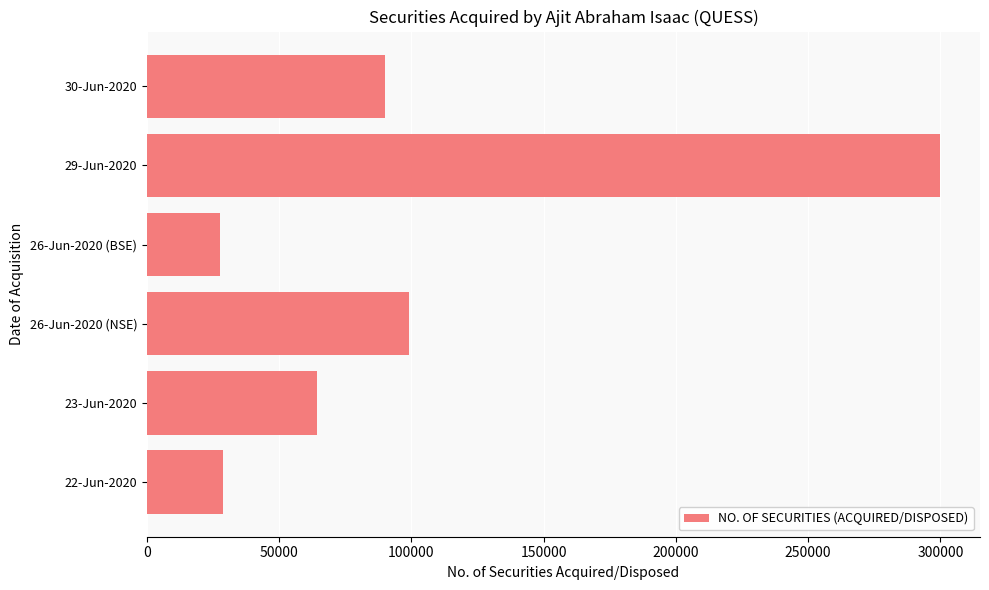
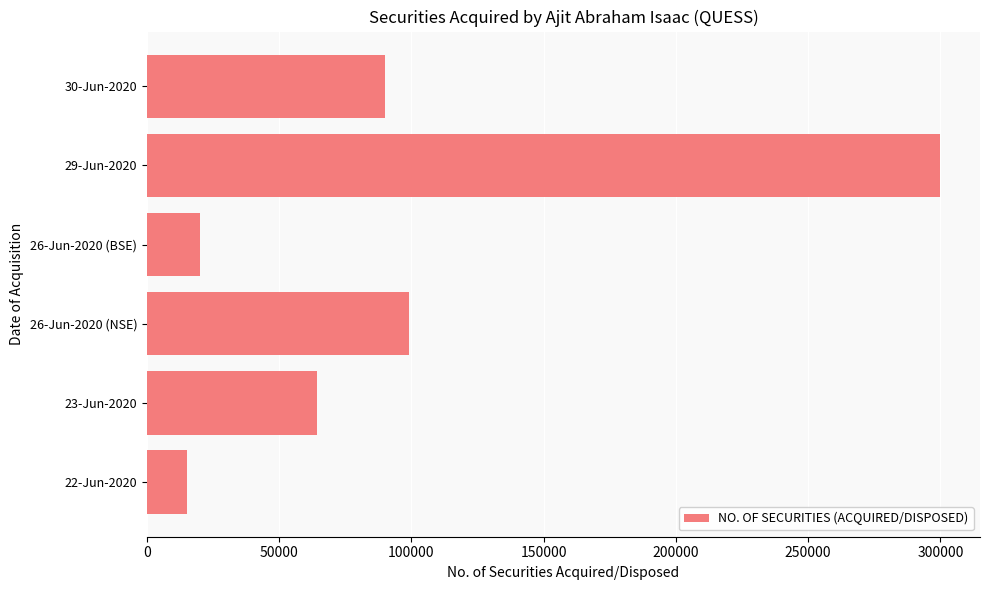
  {
    "30-Jun-2020": 90000,
    "29-Jun-2020": 300000,
-   "26-Jun-2020 (BSE)": 28000,
+   "26-Jun-2020 (BSE)": 20000,
    "26-Jun-2020 (NSE)": 99000,
    "23-Jun-2020": 64000,
-   "22-Jun-2020": 29000
+   "22-Jun-2020": 15000
  }
